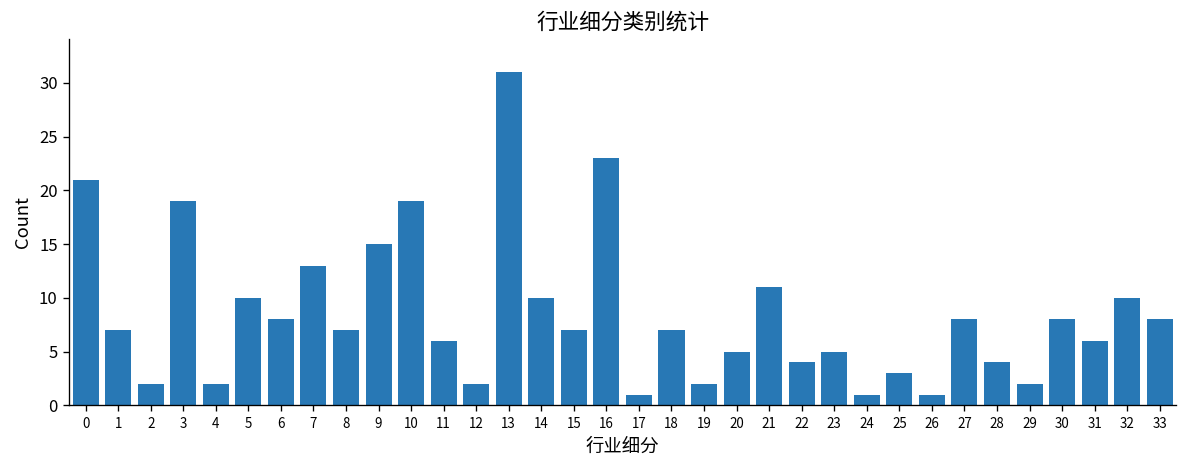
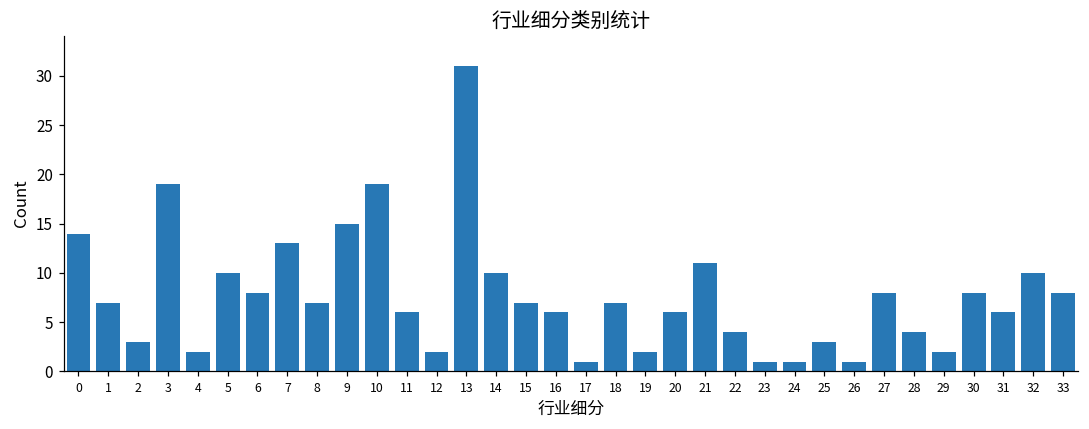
  {
-   "0": 21,
+   "0": 14,
    "1": 7,
-   "2": 2,
+   "2": 3,
    "3": 19,
    "4": 2,
    "5": 10,
    "6": 8,
    "7": 13,
    "8": 7,
    "9": 15,
    "10": 19,
    "11": 6,
    "12": 2,
    "13": 31,
    "14": 10,
    "15": 7,
-   "16": 23,
+   "16": 6,
    "17": 1,
    "18": 7,
    "19": 2,
-   "20": 5,
+   "20": 6,
    "21": 11,
    "22": 4,
-   "23": 5,
+   "23": 1,
    "24": 1,
    "25": 3,
    "26": 1,
    "27": 8,
    "28": 4,
    "29": 2,
    "30": 8,
    "31": 6,
    "32": 10,
    "33": 8
  }
